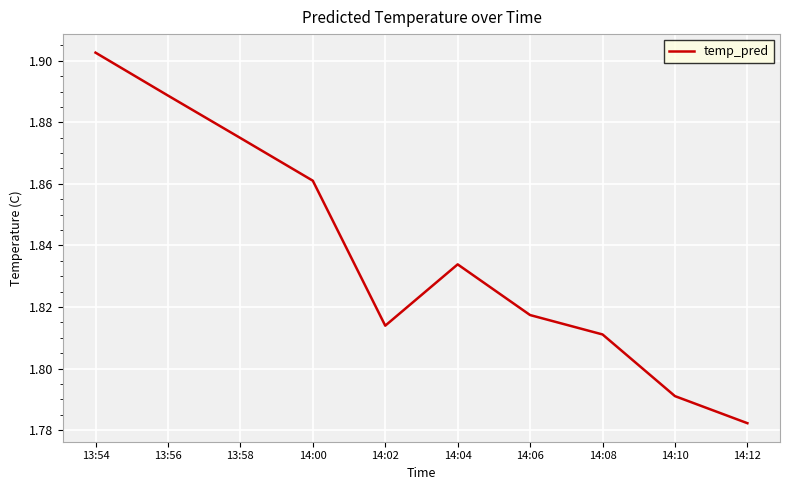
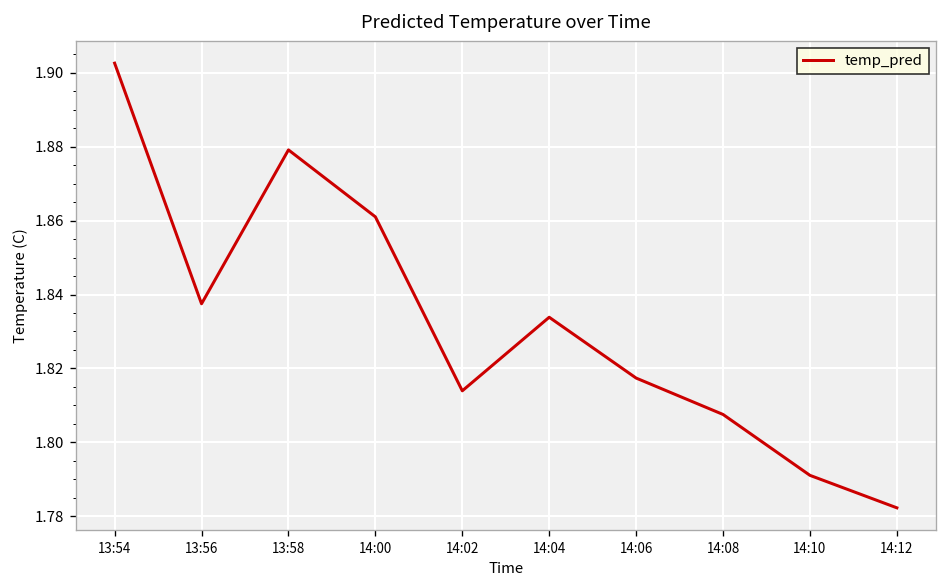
  {
    "13:54": 1.903,
-   "13:56": 1.889,
-   "13:58": 1.875,
+   "13:56": 1.837,
+   "13:58": 1.879,
    "14:00": 1.861,
    "14:02": 1.814,
    "14:04": 1.834,
    "14:06": 1.817,
-   "14:08": 1.811,
+   "14:08": 1.808,
    "14:10": 1.791,
    "14:12": 1.782
  }
